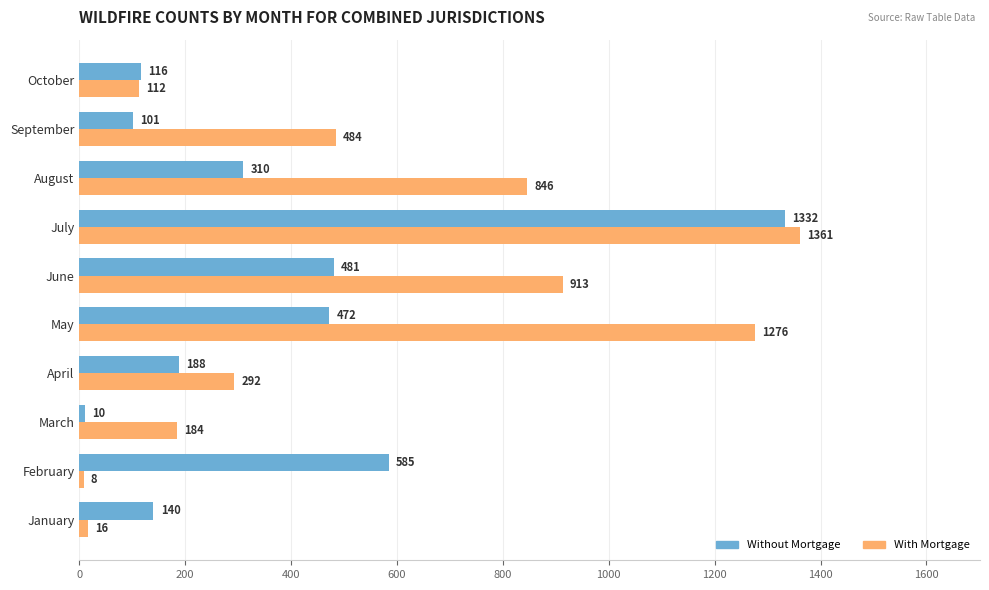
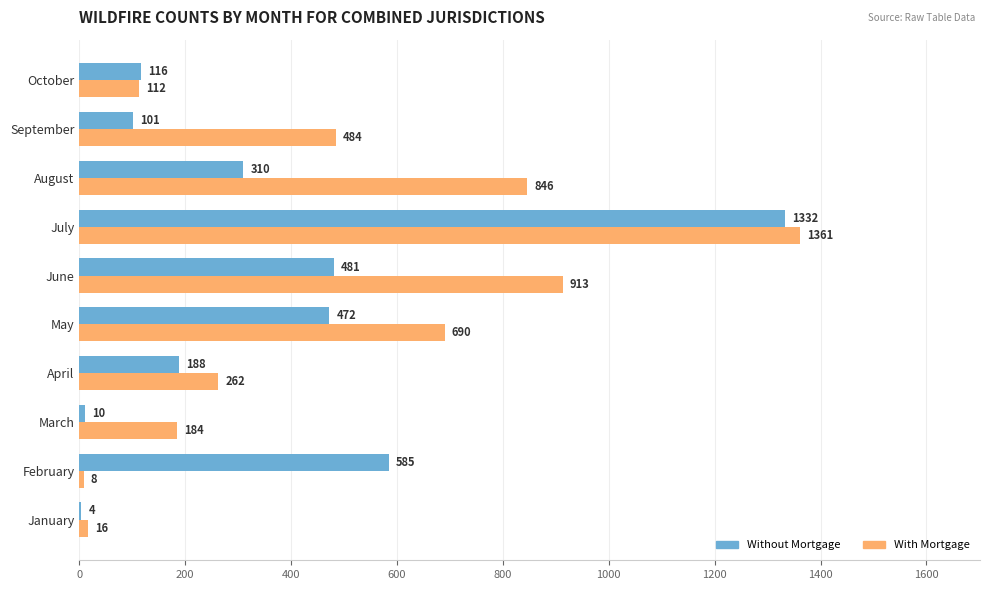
  {
    "Without Mortgage": {
      "October": 116,
      "September": 101,
      "August": 310,
      "July": 1332,
      "June": 481,
      "May": 472,
      "April": 188,
      "March": 10,
      "February": 585,
-     "January": 140
+     "January": 4
    },
    "With Mortgage": {
      "October": 112,
      "September": 484,
      "August": 846,
      "July": 1361,
      "June": 913,
-     "May": 1276,
-     "April": 292,
+     "May": 690,
+     "April": 262,
      "March": 184,
      "February": 8,
      "January": 16
    }
  }
